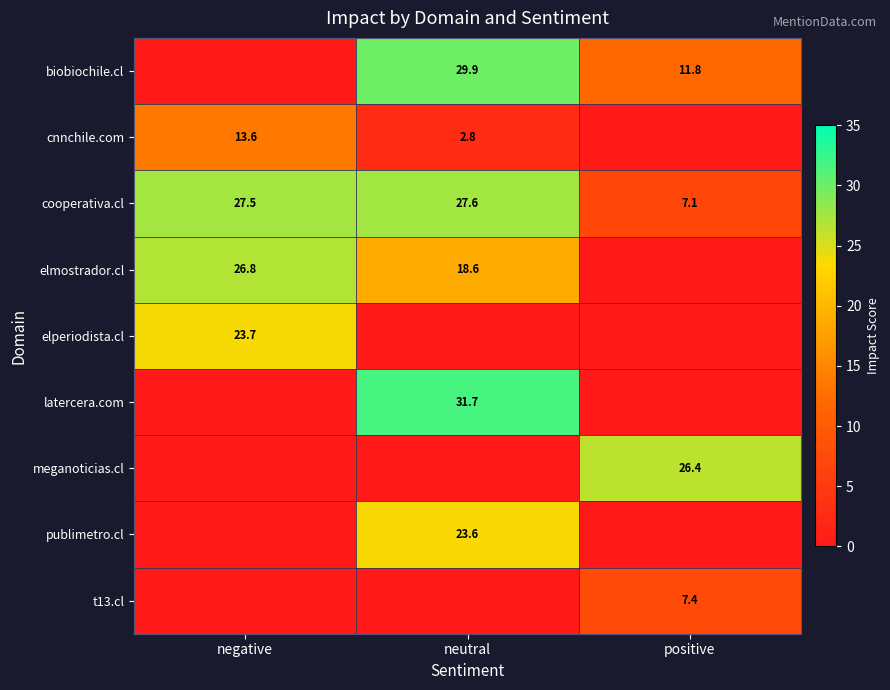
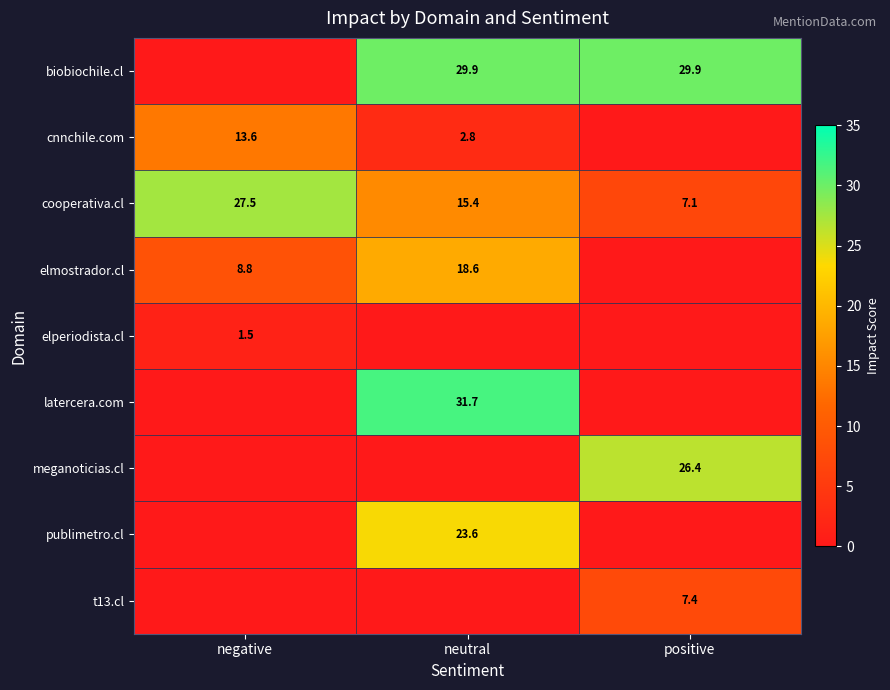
  {
    "biobiochile.cl": {
      "neutral": 29.9,
-     "positive": 11.8
+     "positive": 29.9
    },
    "cnnchile.com": {
      "negative": 13.6,
      "neutral": 2.8
    },
    "cooperativa.cl": {
      "negative": 27.5,
-     "neutral": 27.6,
+     "neutral": 15.4,
      "positive": 7.1
    },
    "elmostrador.cl": {
-     "negative": 26.8,
+     "negative": 8.8,
      "neutral": 18.6
    },
    "elperiodista.cl": {
-     "negative": 23.7
+     "negative": 1.5
    },
    "latercera.com": {
      "neutral": 31.7
    },
    "meganoticias.cl": {
      "positive": 26.4
    },
    "publimetro.cl": {
      "neutral": 23.6
    },
    "t13.cl": {
      "positive": 7.4
    }
  }
